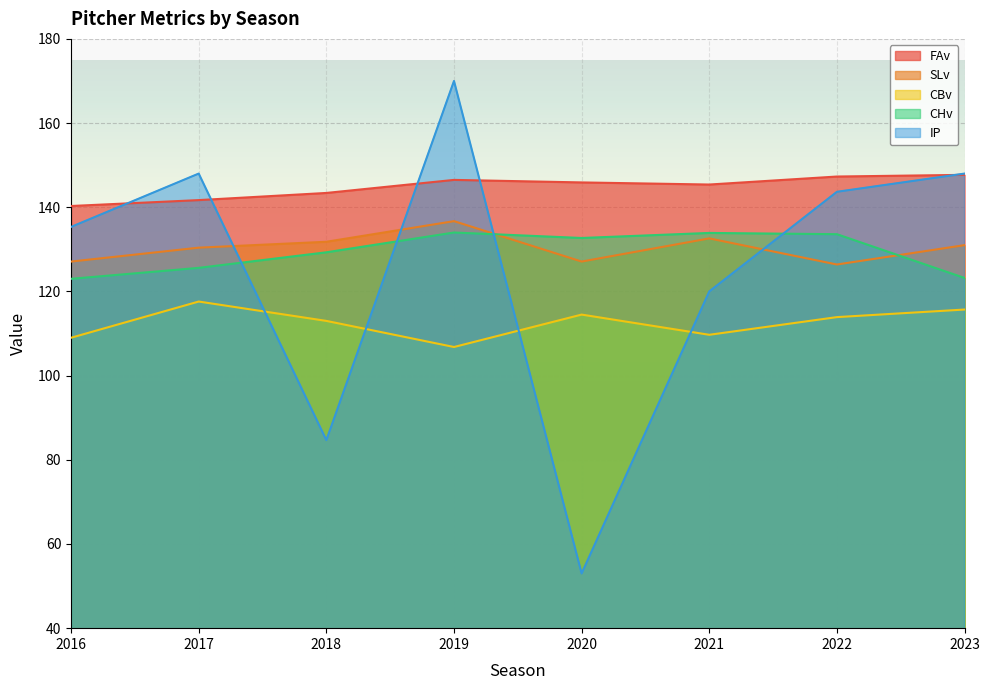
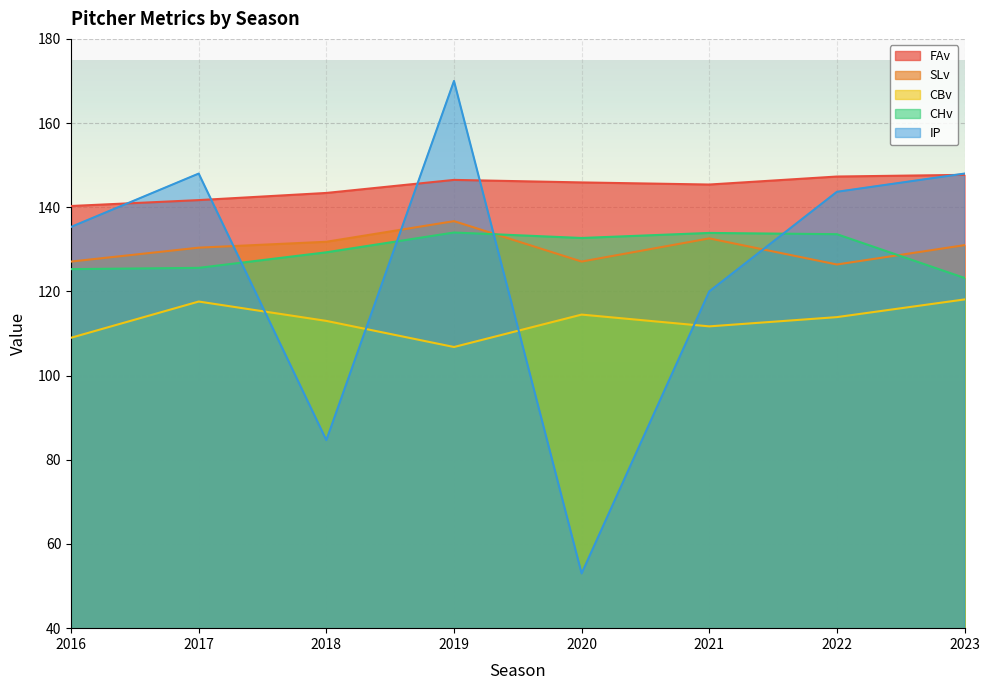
  {
    "CBv": {
      "2016": 109,
      "2017": 118,
      "2018": 113,
      "2019": 107,
      "2020": 115,
-     "2021": 110,
+     "2021": 112,
      "2022": 114,
-     "2023": 116
+     "2023": 118
    },
    "CHv": {
-     "2016": 123,
+     "2016": 125,
      "2017": 126,
      "2018": 129,
      "2019": 134,
      "2020": 133,
      "2021": 134,
      "2022": 134,
      "2023": 123
    },
    "IP": {
      "2016": 135,
      "2017": 148,
      "2018": 85,
      "2019": 170,
      "2020": 53,
      "2021": 120,
      "2022": 144
    }
  }
